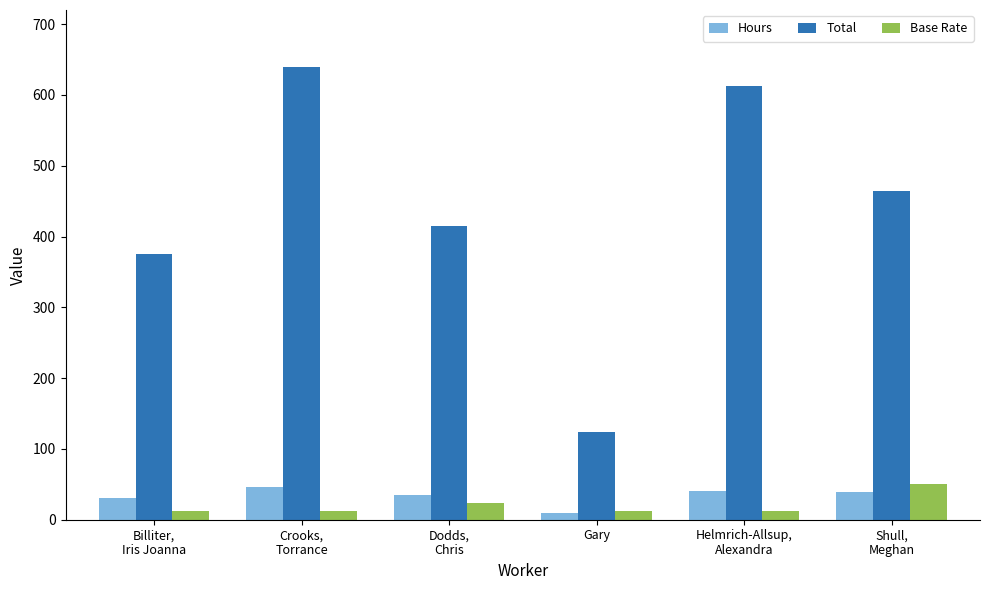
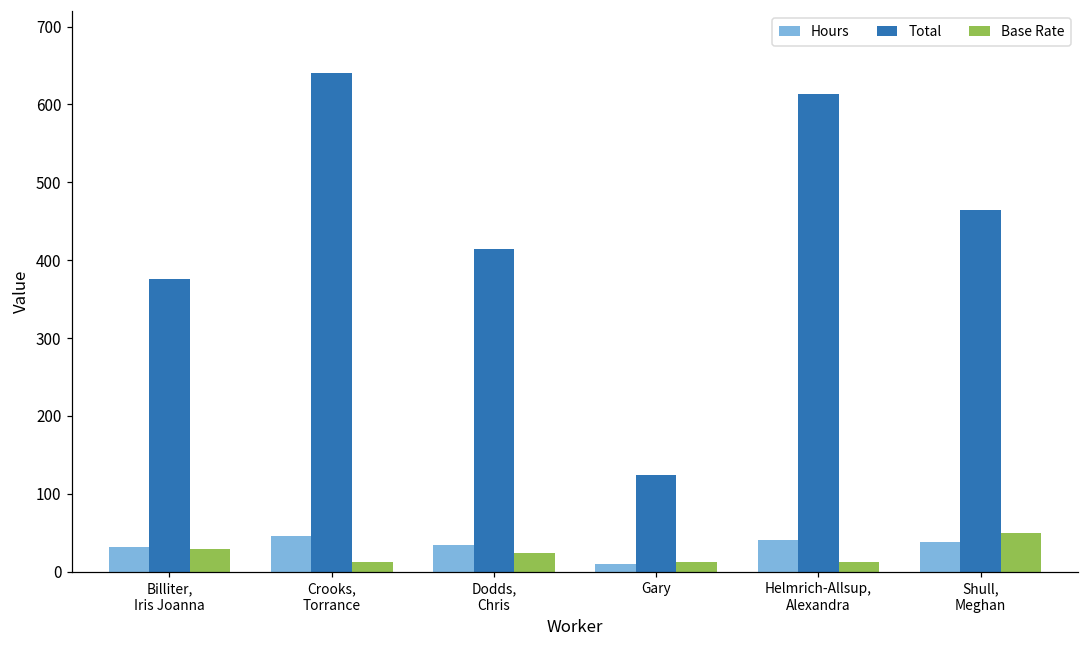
  {
    "Hours": {
      "Billiter, Iris Joanna": 30,
      "Crooks, Torrance": 50,
      "Dodds, Chris": 30,
      "Gary": 10,
      "Helmrich-Allsup, Alexandra": 40,
      "Shull, Meghan": 40
    },
    "Total": {
      "Billiter, Iris Joanna": 380,
      "Crooks, Torrance": 640,
      "Dodds, Chris": 410,
      "Gary": 120,
      "Helmrich-Allsup, Alexandra": 610,
      "Shull, Meghan": 460
    },
    "Base Rate": {
-     "Billiter, Iris Joanna": 10,
+     "Billiter, Iris Joanna": 30,
      "Crooks, Torrance": 10,
      "Dodds, Chris": 20,
      "Gary": 10,
      "Helmrich-Allsup, Alexandra": 10,
      "Shull, Meghan": 50
    }
  }
